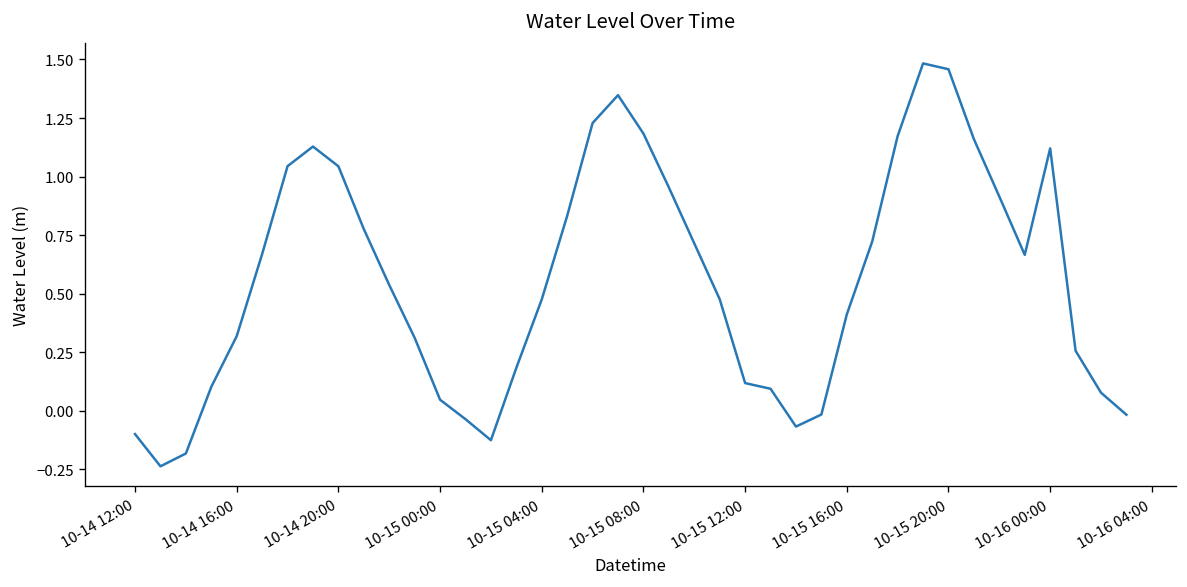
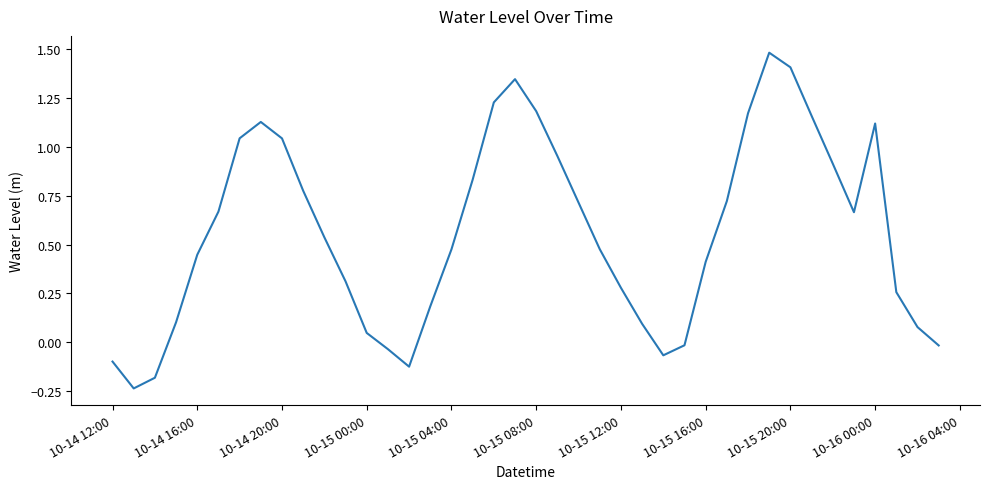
  {
    "10-14 12:00": -0.10,
-   "10-14 16:00": 0.32,
+   "10-14 16:00": 0.45,
    "10-14 20:00": 1.04,
    "10-15 00:00": 0.05,
    "10-15 04:00": 0.48,
    "10-15 08:00": 1.18,
-   "10-15 12:00": 0.12,
+   "10-15 12:00": 0.28,
    "10-15 16:00": 0.41,
-   "10-15 20:00": 1.46,
+   "10-15 20:00": 1.41,
    "10-16 00:00": 1.12
  }
